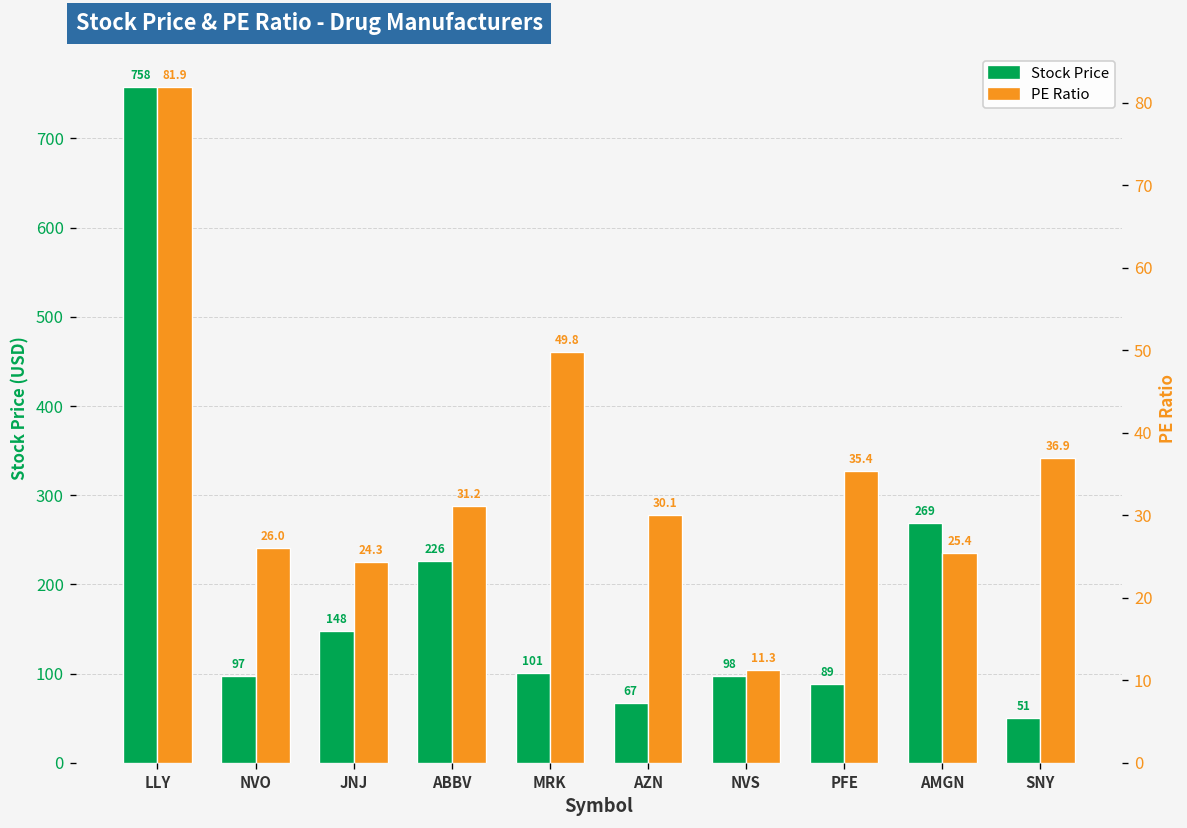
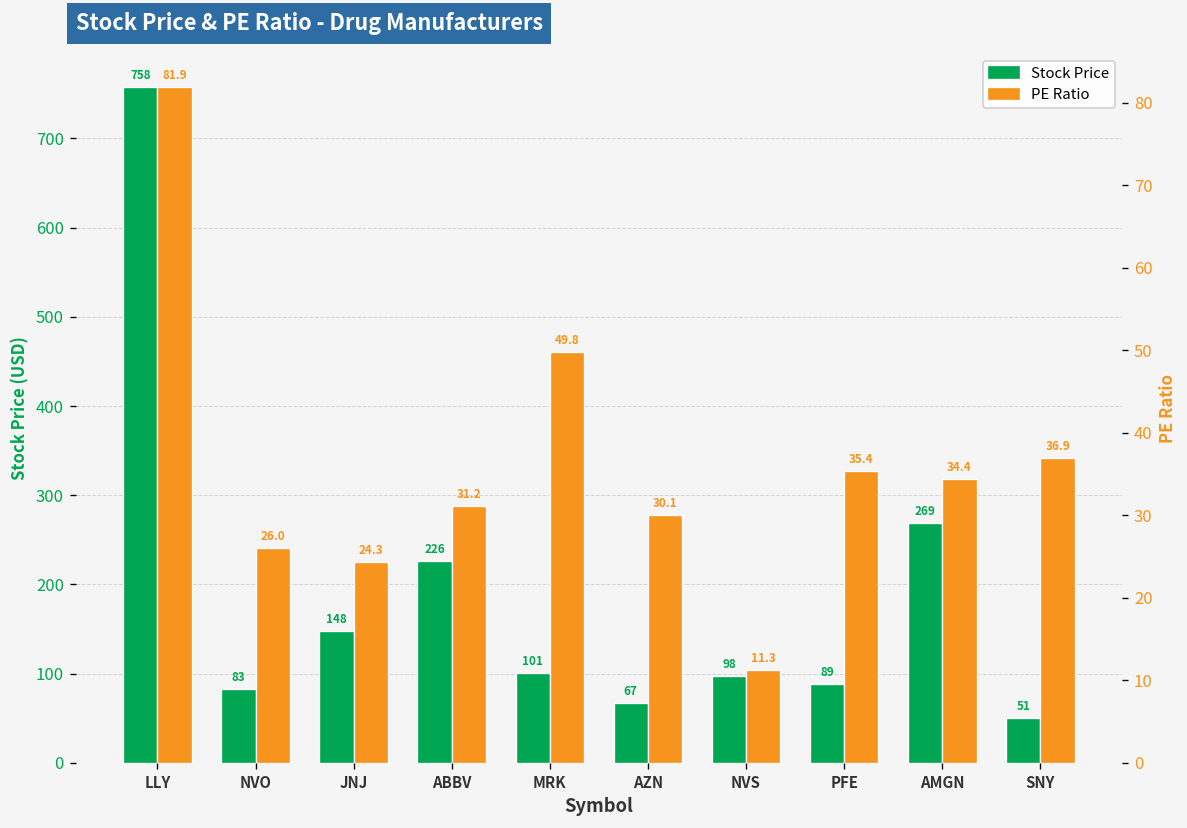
  {
    "Stock Price": {
      "LLY": 758,
-     "NVO": 97,
+     "NVO": 83,
      "JNJ": 148,
      "ABBV": 226,
      "MRK": 101,
      "AZN": 67,
      "NVS": 98,
      "PFE": 89,
      "AMGN": 269,
      "SNY": 51
    },
    "PE Ratio": {
      "LLY": 81.9,
      "NVO": 26.0,
      "JNJ": 24.3,
      "ABBV": 31.2,
      "MRK": 49.8,
      "AZN": 30.1,
      "NVS": 11.3,
      "PFE": 35.4,
-     "AMGN": 25.4,
+     "AMGN": 34.4,
      "SNY": 36.9
    }
  }
